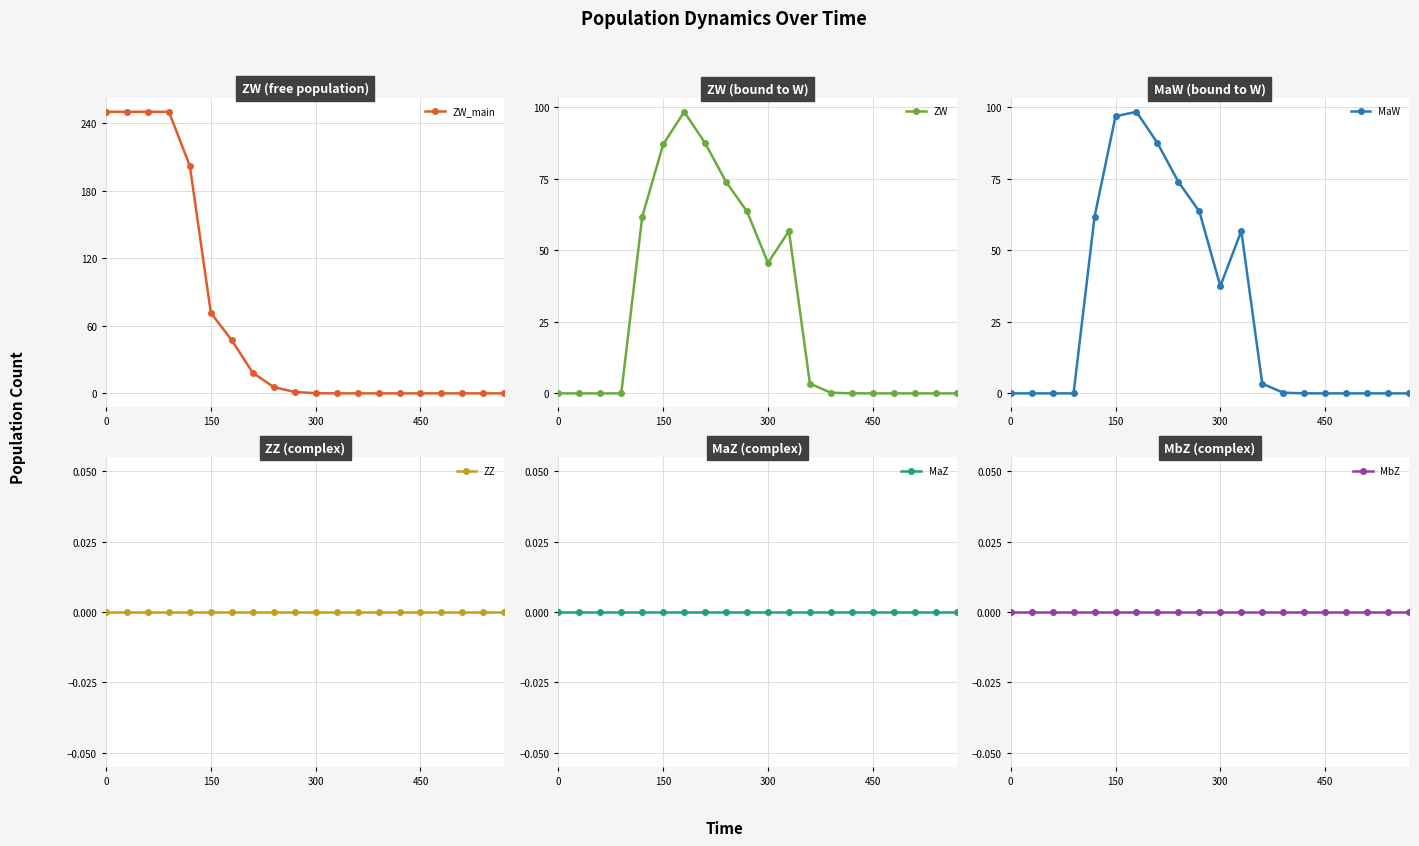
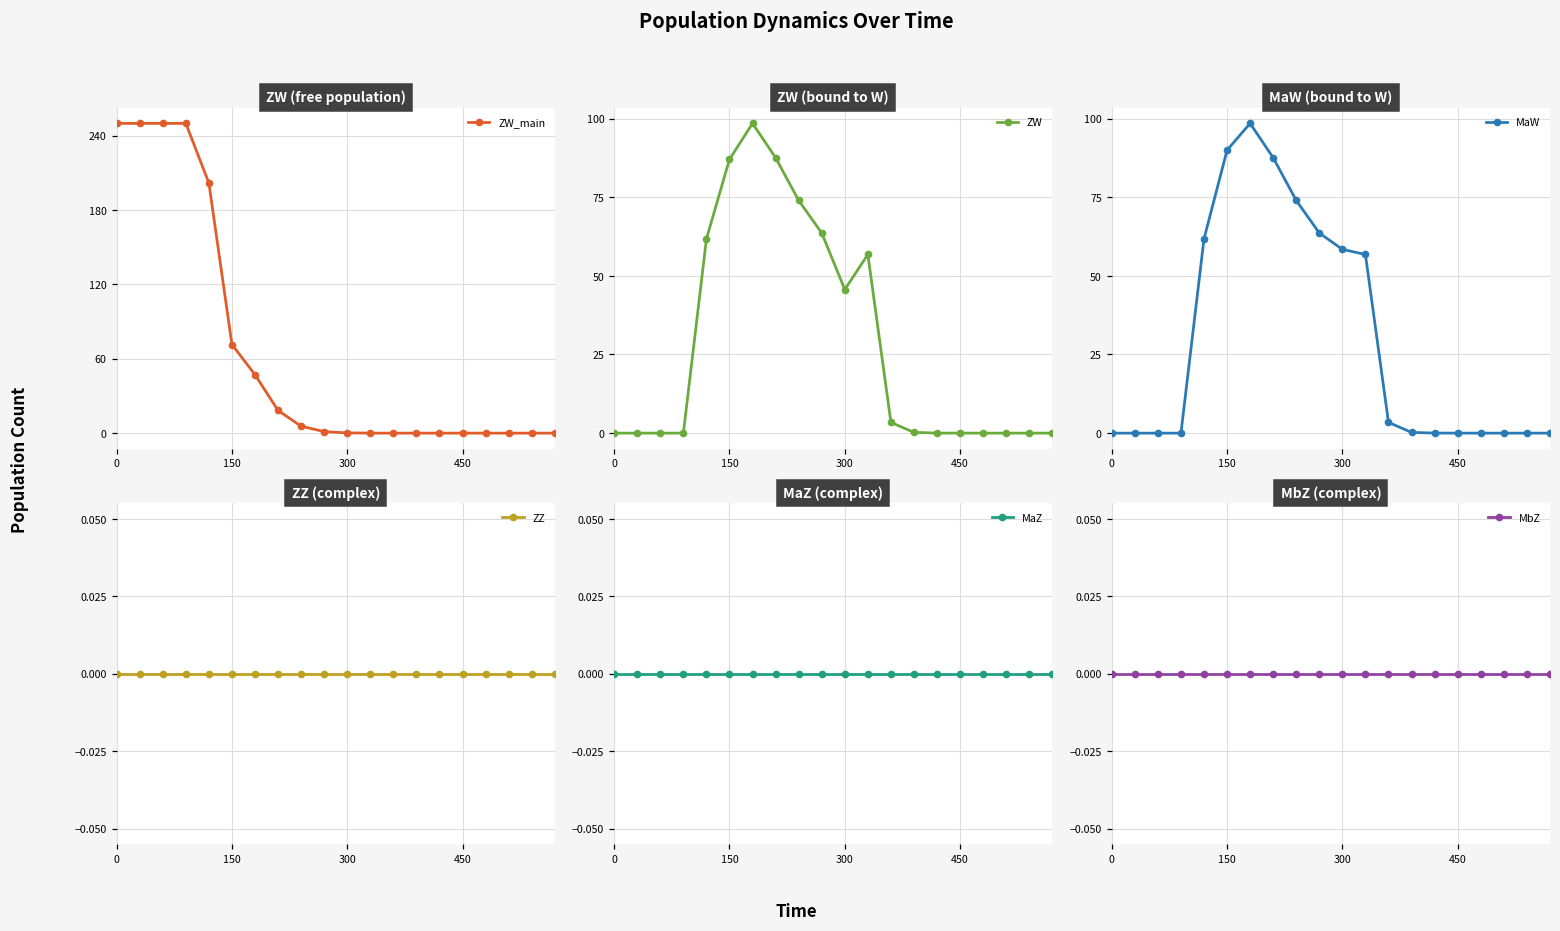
  {
    "ZW (free population)": {
      "0": 250,
      "150": 72,
      "300": 0,
      "450": 0
    },
    "ZW (bound to W)": {
      "0": 0,
      "150": 87,
      "300": 46,
      "450": 0
    },
    "MaW (bound to W)": {
      "0": 0,
-     "150": 97,
-     "300": 37,
+     "150": 90,
+     "300": 58,
      "450": 0
    },
    "ZZ (complex)": {
      "0": 0.000,
      "150": 0.000,
      "300": 0.000,
      "450": 0.000
    },
    "MaZ (complex)": {
      "0": 0.000,
      "150": 0.000,
      "300": 0.000,
      "450": 0.000
    },
    "MbZ (complex)": {
      "0": 0.000,
      "150": 0.000,
      "300": 0.000,
      "450": 0.000
    }
  }
